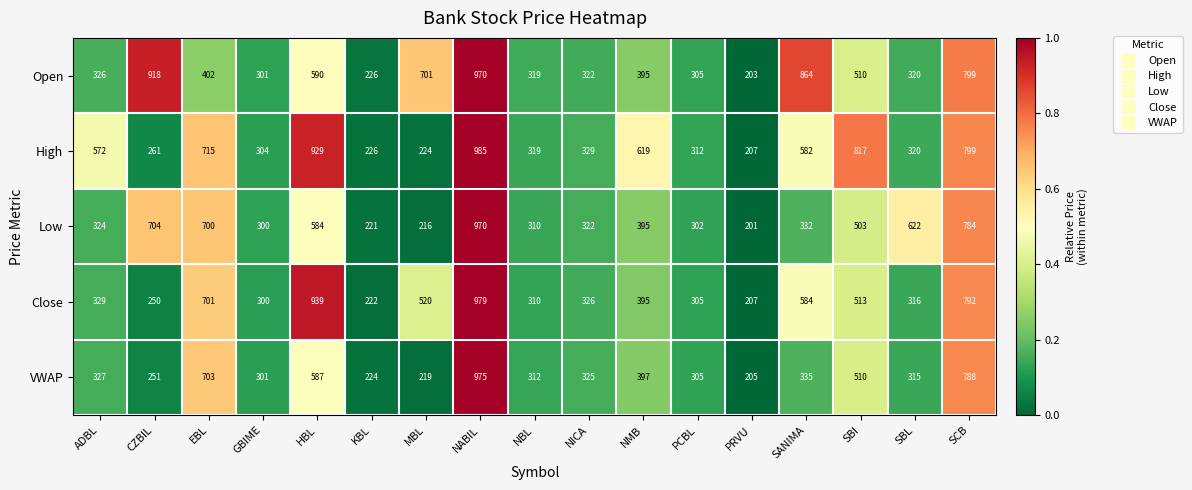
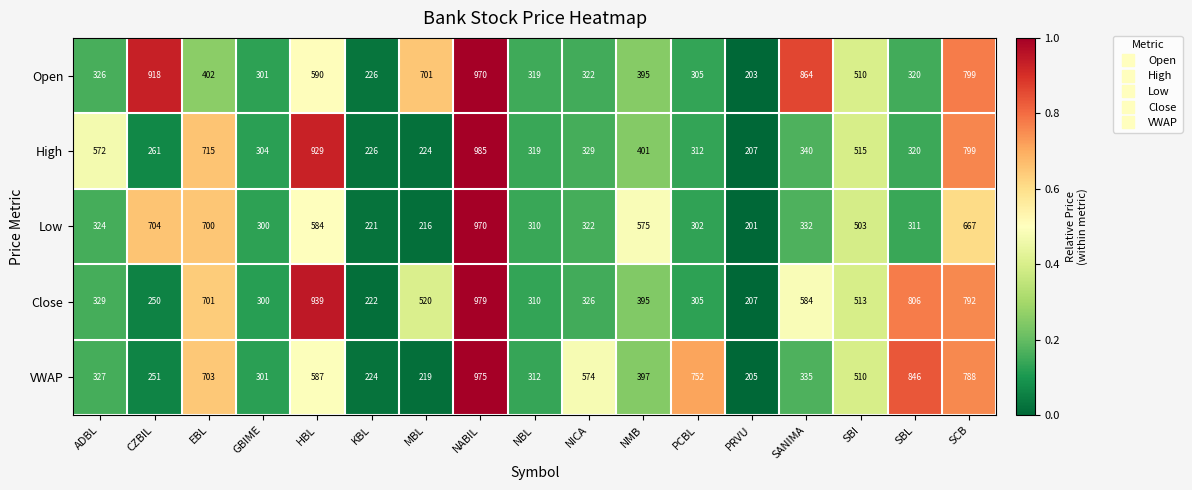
  {
    "Open": {
      "ADBL": 326,
      "CZBIL": 918,
      "EBL": 402,
      "GBIME": 301,
      "HBL": 590,
      "KBL": 226,
      "MBL": 701,
      "NABIL": 970,
      "NBL": 319,
      "NICA": 322,
      "NMB": 395,
      "PCBL": 305,
      "PRVU": 203,
      "SANIMA": 864,
      "SBI": 510,
      "SBL": 320,
      "SCB": 799
    },
    "High": {
      "ADBL": 572,
      "CZBIL": 261,
      "EBL": 715,
      "GBIME": 304,
      "HBL": 929,
      "KBL": 226,
      "MBL": 224,
      "NABIL": 985,
      "NBL": 319,
      "NICA": 329,
-     "NMB": 619,
+     "NMB": 401,
      "PCBL": 312,
      "PRVU": 207,
-     "SANIMA": 582,
-     "SBI": 817,
+     "SANIMA": 340,
+     "SBI": 515,
      "SBL": 320,
      "SCB": 799
    },
    "Low": {
      "ADBL": 324,
      "CZBIL": 704,
      "EBL": 700,
      "GBIME": 300,
      "HBL": 584,
      "KBL": 221,
      "MBL": 216,
      "NABIL": 970,
      "NBL": 310,
      "NICA": 322,
-     "NMB": 395,
+     "NMB": 575,
      "PCBL": 302,
      "PRVU": 201,
      "SANIMA": 332,
      "SBI": 503,
-     "SBL": 622,
-     "SCB": 784
+     "SBL": 311,
+     "SCB": 667
    },
    "Close": {
      "ADBL": 329,
      "CZBIL": 250,
      "EBL": 701,
      "GBIME": 300,
      "HBL": 939,
      "KBL": 222,
      "MBL": 520,
      "NABIL": 979,
      "NBL": 310,
      "NICA": 326,
      "NMB": 395,
      "PCBL": 305,
      "PRVU": 207,
      "SANIMA": 584,
      "SBI": 513,
-     "SBL": 316,
+     "SBL": 806,
      "SCB": 792
    },
    "VWAP": {
      "ADBL": 327,
      "CZBIL": 251,
      "EBL": 703,
      "GBIME": 301,
      "HBL": 587,
      "KBL": 224,
      "MBL": 219,
      "NABIL": 975,
      "NBL": 312,
-     "NICA": 325,
+     "NICA": 574,
      "NMB": 397,
-     "PCBL": 305,
+     "PCBL": 752,
      "PRVU": 205,
      "SANIMA": 335,
      "SBI": 510,
-     "SBL": 315,
+     "SBL": 846,
      "SCB": 788
    }
  }
